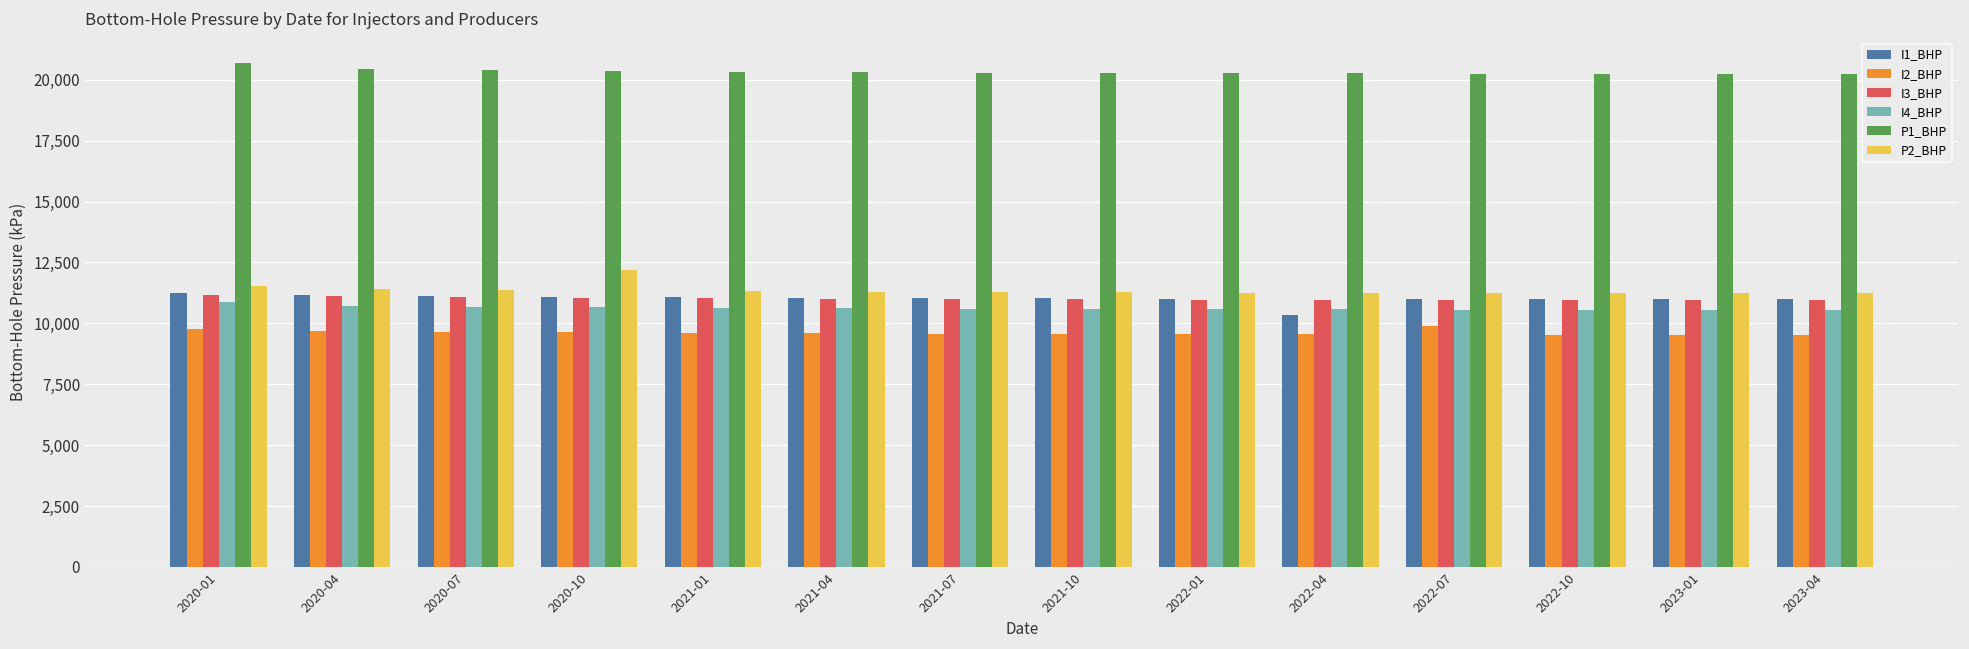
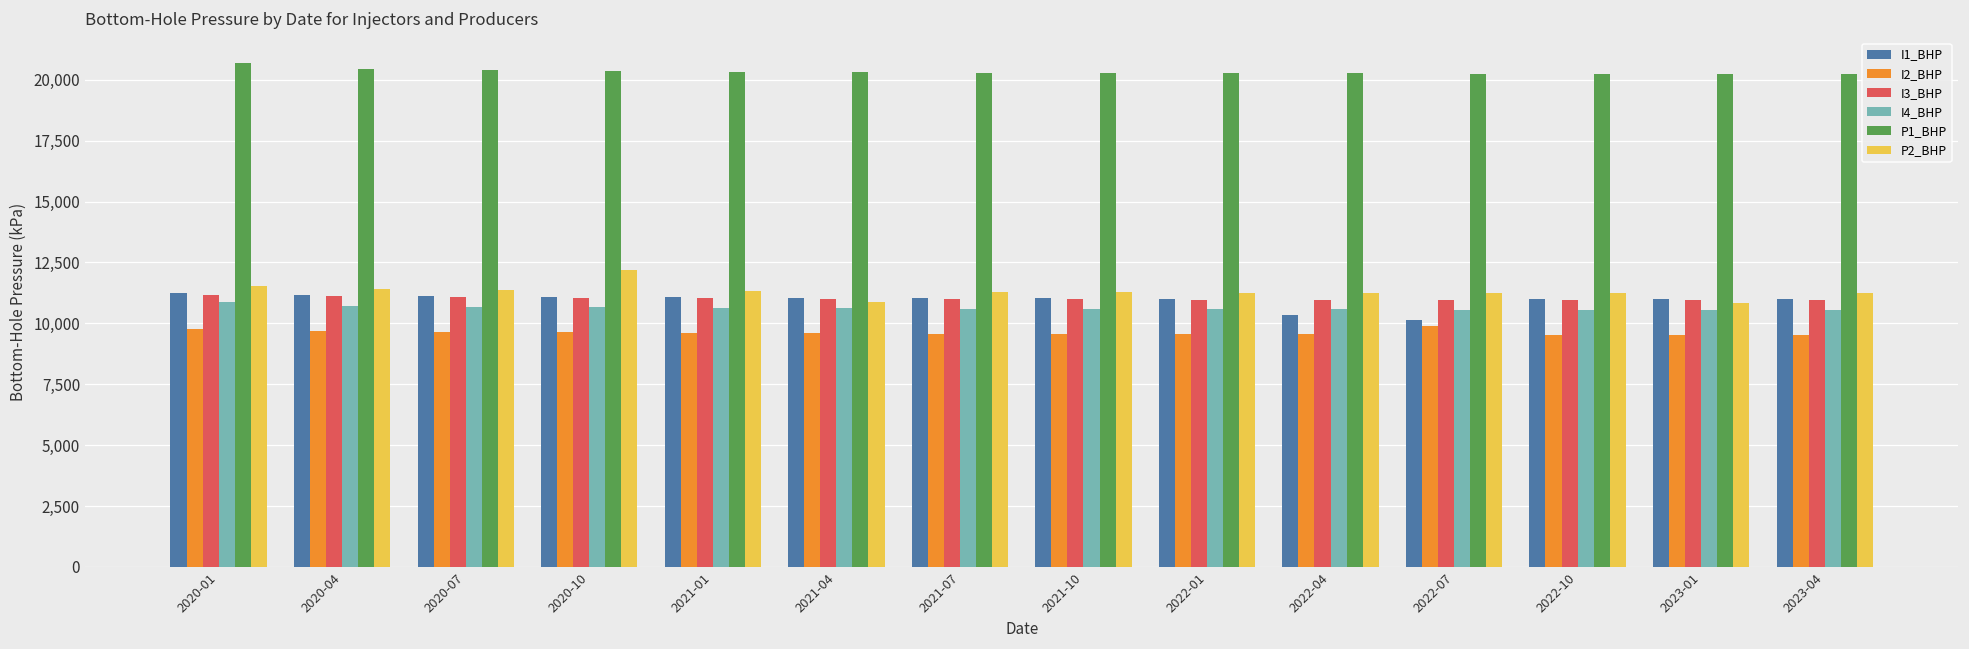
  {
    "I1_BHP": {
      "2020-01": "11,200",
      "2020-04": "11,200",
      "2020-07": "11,100",
      "2020-10": "11,100",
      "2021-01": "11,100",
      "2021-04": "11,100",
      "2021-07": "11,000",
      "2021-10": "11,000",
      "2022-01": "11,000",
      "2022-04": "10,300",
-     "2022-07": "11,000",
+     "2022-07": "10,100",
      "2022-10": "11,000",
      "2023-01": "11,000",
      "2023-04": "11,000"
    },
    "I2_BHP": {
      "2020-01": "9,800",
      "2020-04": "9,700",
      "2020-07": "9,700",
      "2020-10": "9,600",
      "2021-01": "9,600",
      "2021-04": "9,600",
      "2021-07": "9,600",
      "2021-10": "9,600",
      "2022-01": "9,600",
      "2022-04": "9,500",
      "2022-07": "9,900",
      "2022-10": "9,500",
      "2023-01": "9,500",
      "2023-04": "9,500"
    },
    "I3_BHP": {
      "2020-01": "11,200",
      "2020-04": "11,100",
      "2020-07": "11,100",
      "2020-10": "11,100",
      "2021-01": "11,000",
      "2021-04": "11,000",
      "2021-07": "11,000",
      "2021-10": "11,000",
      "2022-01": "11,000",
      "2022-04": "11,000",
      "2022-07": "11,000",
      "2022-10": "11,000",
      "2023-01": "10,900",
      "2023-04": "10,900"
    },
    "I4_BHP": {
      "2020-01": "10,900",
      "2020-04": "10,700",
      "2020-07": "10,700",
      "2020-10": "10,700",
      "2021-01": "10,600",
      "2021-04": "10,600",
      "2021-07": "10,600",
      "2021-10": "10,600",
      "2022-01": "10,600",
      "2022-04": "10,600",
      "2022-07": "10,600",
      "2022-10": "10,600",
      "2023-01": "10,600",
      "2023-04": "10,500"
    },
    "P1_BHP": {
      "2020-01": "20,700",
      "2020-04": "20,400",
      "2020-07": "20,400",
      "2020-10": "20,400",
      "2021-01": "20,300",
      "2021-04": "20,300",
      "2021-07": "20,300",
      "2021-10": "20,300",
      "2022-01": "20,300",
      "2022-04": "20,300",
      "2022-07": "20,300",
      "2022-10": "20,300",
      "2023-01": "20,200",
      "2023-04": "20,200"
    },
    "P2_BHP": {
      "2020-01": "11,500",
      "2020-04": "11,400",
      "2020-07": "11,400",
      "2020-10": "12,200",
      "2021-01": "11,300",
-     "2021-04": "11,300",
+     "2021-04": "10,900",
      "2021-07": "11,300",
      "2021-10": "11,300",
      "2022-01": "11,300",
      "2022-04": "11,300",
      "2022-07": "11,200",
      "2022-10": "11,200",
-     "2023-01": "11,200",
+     "2023-01": "10,800",
      "2023-04": "11,200"
    }
  }
